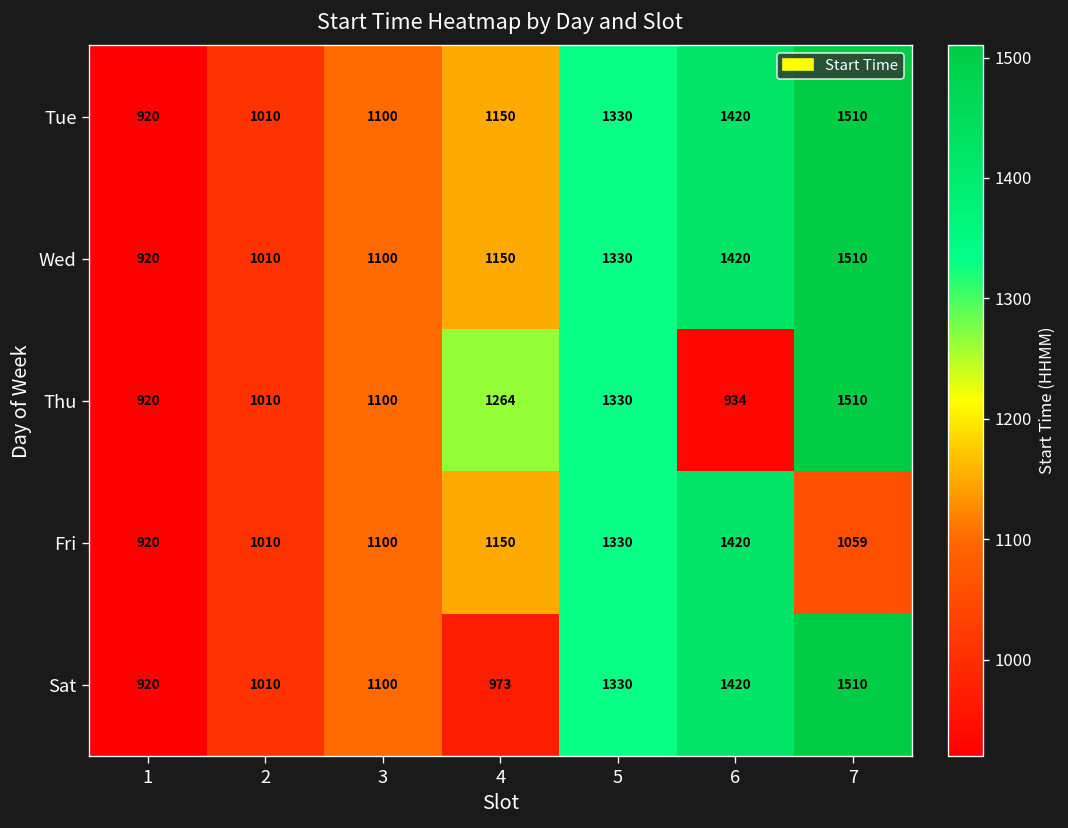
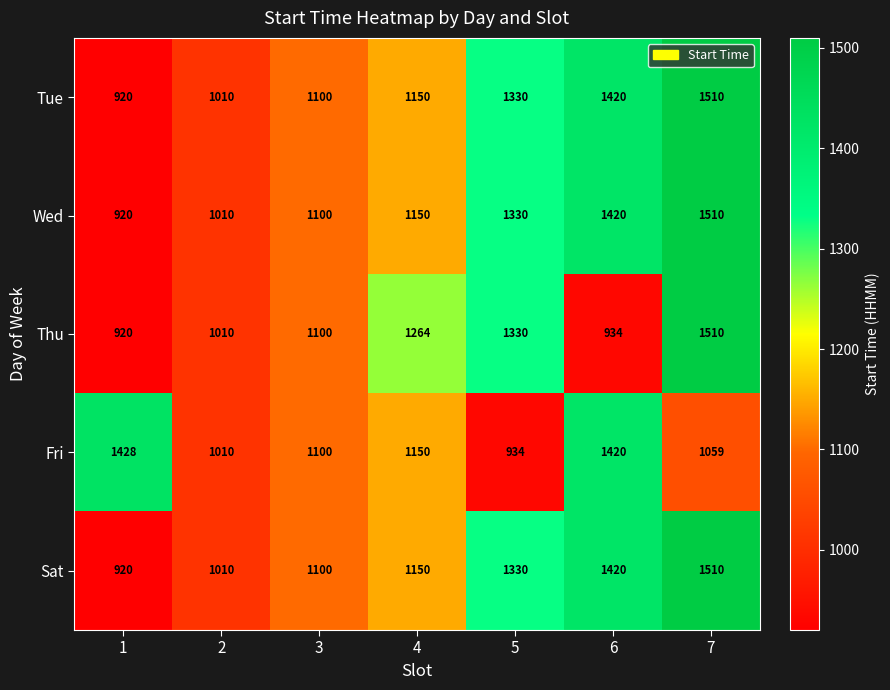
  {
    "Tue": {
      "1": 920,
      "2": 1010,
      "3": 1100,
      "4": 1150,
      "5": 1330,
      "6": 1420,
      "7": 1510
    },
    "Wed": {
      "1": 920,
      "2": 1010,
      "3": 1100,
      "4": 1150,
      "5": 1330,
      "6": 1420,
      "7": 1510
    },
    "Thu": {
      "1": 920,
      "2": 1010,
      "3": 1100,
      "4": 1264,
      "5": 1330,
      "6": 934,
      "7": 1510
    },
    "Fri": {
-     "1": 920,
+     "1": 1428,
      "2": 1010,
      "3": 1100,
      "4": 1150,
-     "5": 1330,
+     "5": 934,
      "6": 1420,
      "7": 1059
    },
    "Sat": {
      "1": 920,
      "2": 1010,
      "3": 1100,
-     "4": 973,
+     "4": 1150,
      "5": 1330,
      "6": 1420,
      "7": 1510
    }
  }
